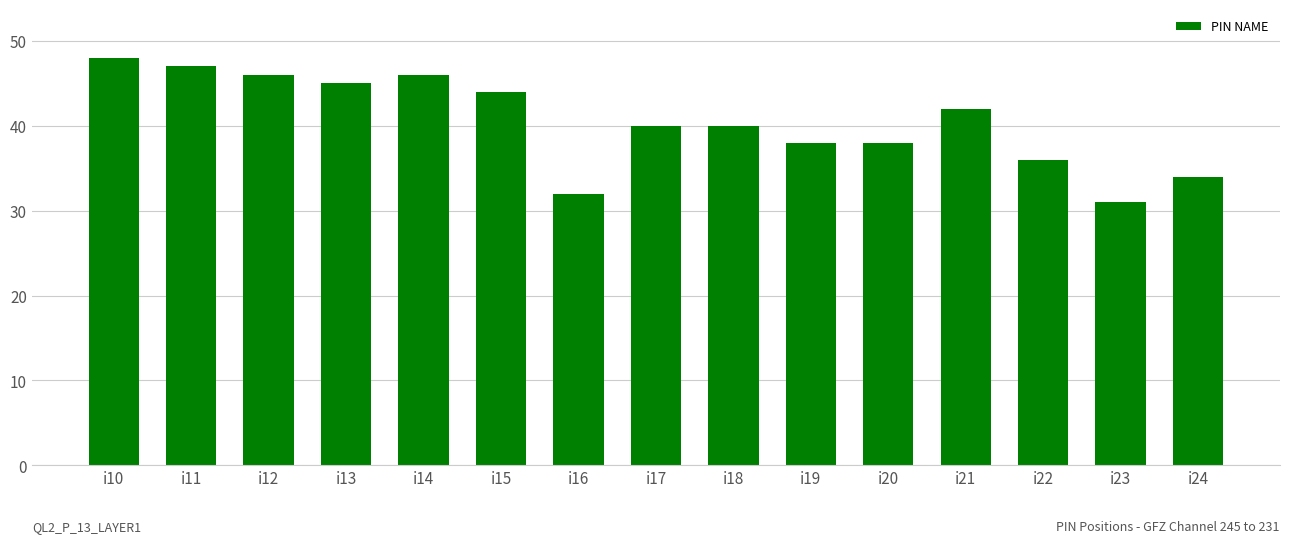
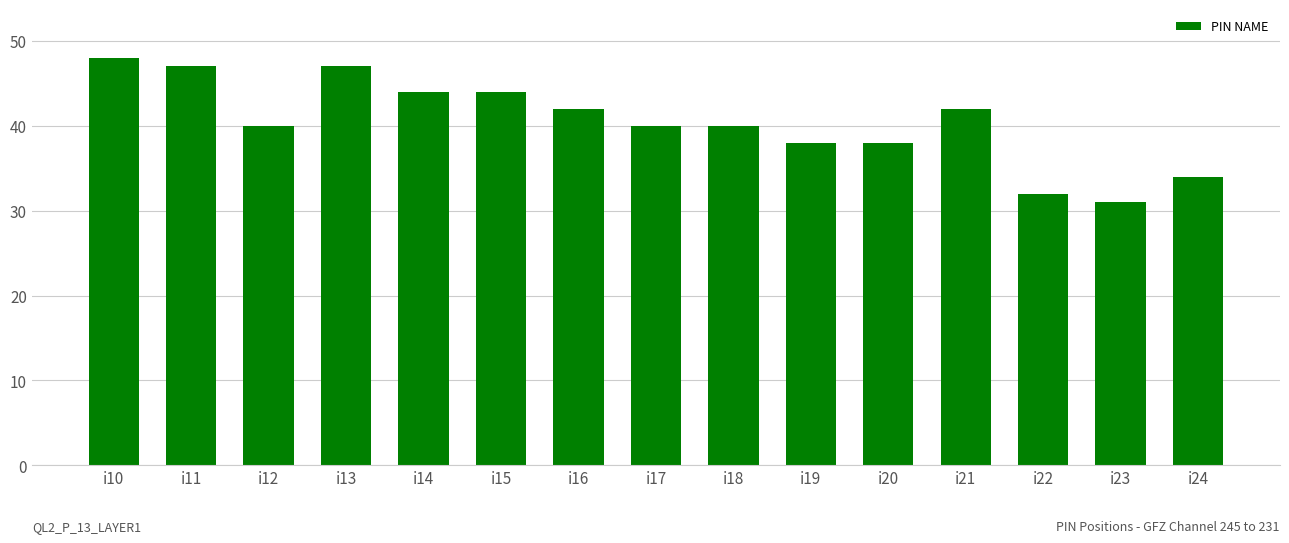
  {
    "i10": 48,
    "i11": 47,
-   "i12": 46,
-   "i13": 45,
-   "i14": 46,
+   "i12": 40,
+   "i13": 47,
+   "i14": 44,
    "i15": 44,
-   "i16": 32,
+   "i16": 42,
    "i17": 40,
    "i18": 40,
    "i19": 38,
    "i20": 38,
    "i21": 42,
-   "i22": 36,
+   "i22": 32,
    "i23": 31,
    "i24": 34
  }
